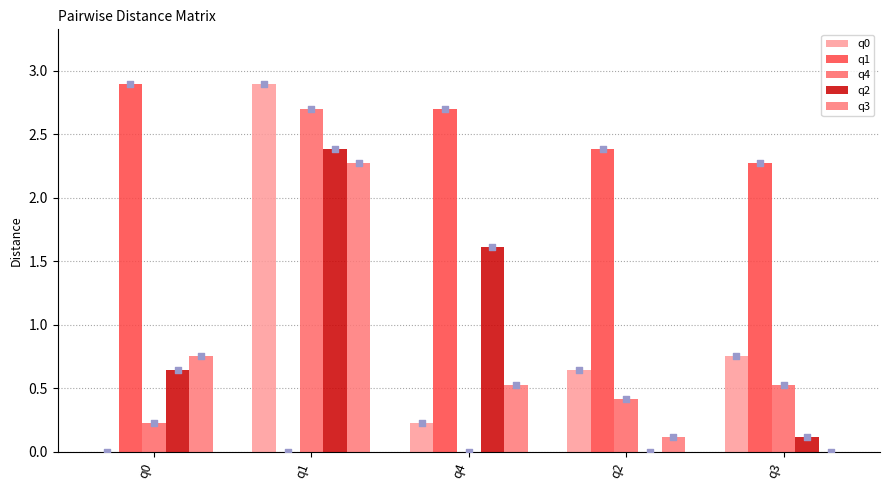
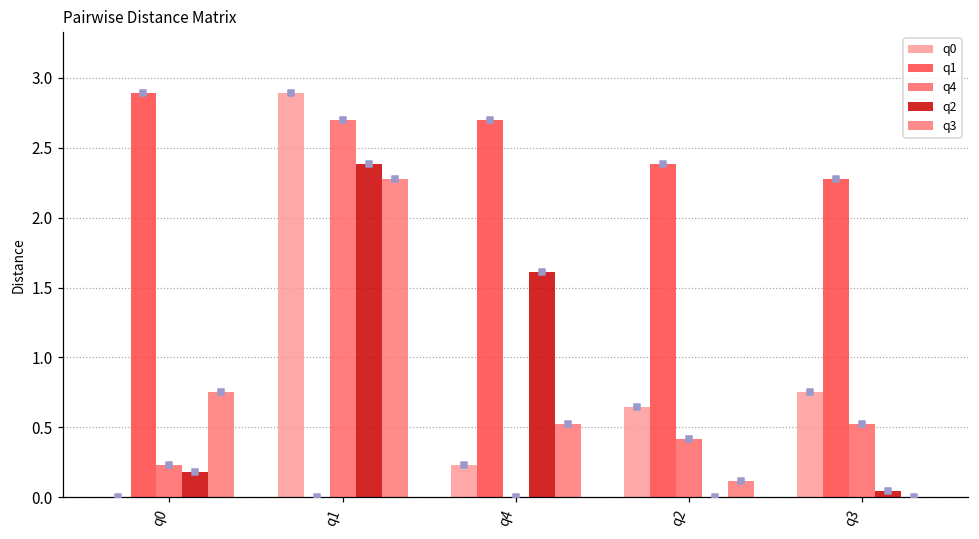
  {
    "q2": {
-     "q0": 0.64,
+     "q0": 0.18,
      "q1": 2.39,
      "q4": 1.61,
      "q2": 0.00,
-     "q3": 0.12
+     "q3": 0.04
    }
  }
